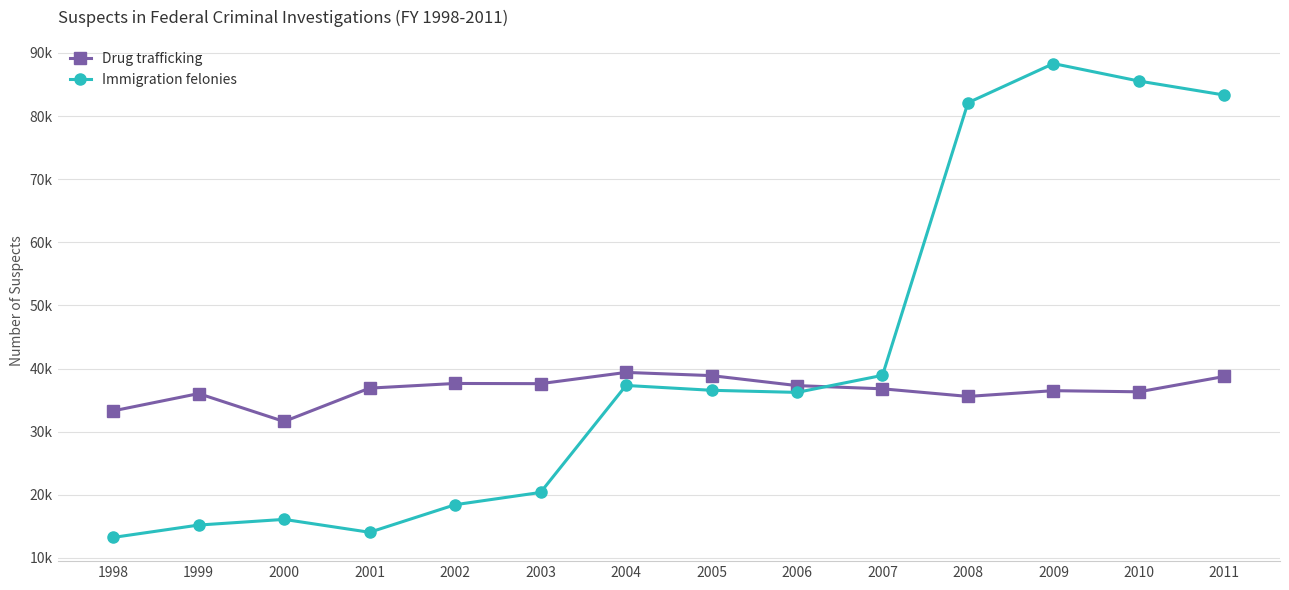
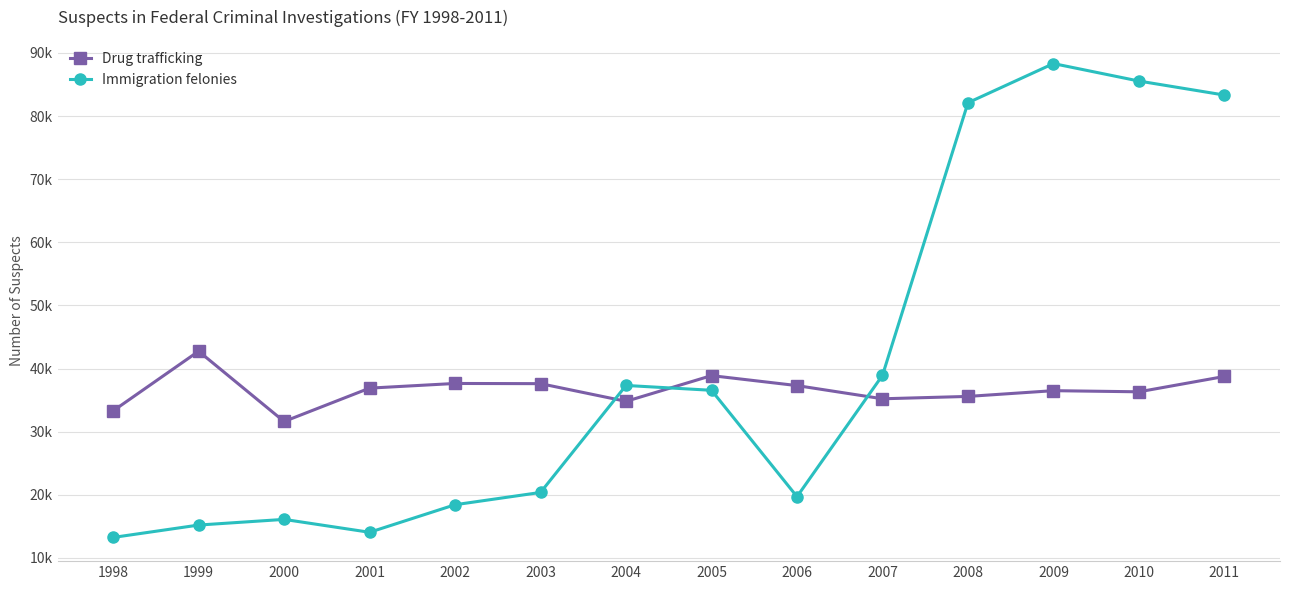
  {
    "Drug trafficking": {
      "1998": 33000,
-     "1999": 36000,
+     "1999": 43000,
      "2000": 32000,
      "2001": 37000,
      "2002": 38000,
      "2003": 38000,
-     "2004": 39000,
+     "2004": 35000,
      "2005": 39000,
      "2006": 37000,
-     "2007": 37000,
+     "2007": 35000,
      "2008": 36000,
      "2009": 37000,
      "2010": 36000,
      "2011": 39000
    },
    "Immigration felonies": {
      "1998": 13000,
      "1999": 15000,
      "2000": 16000,
      "2001": 14000,
      "2002": 18000,
      "2003": 20000,
      "2004": 37000,
      "2005": 37000,
-     "2006": 36000,
+     "2006": 20000,
      "2007": 39000,
      "2008": 82000,
      "2009": 88000,
      "2010": 86000,
      "2011": 83000
    }
  }
